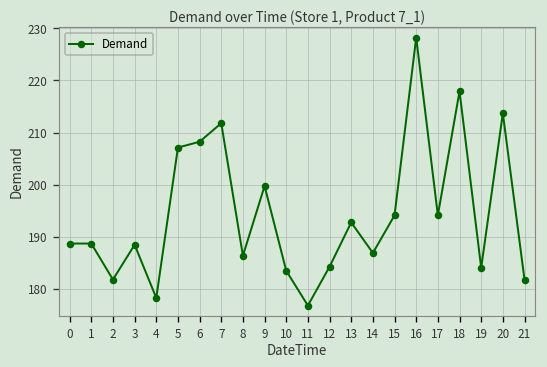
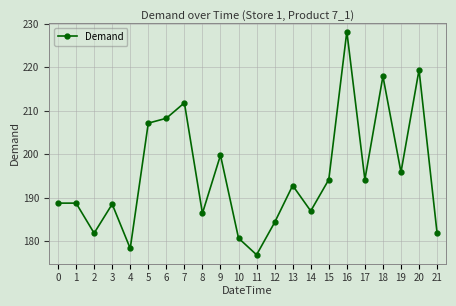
  {
    "0": 189,
    "1": 189,
    "2": 182,
    "3": 189,
    "4": 178,
    "5": 207,
    "6": 208,
    "7": 212,
    "8": 186,
    "9": 200,
-   "10": 184,
+   "10": 181,
    "11": 177,
    "12": 184,
    "13": 193,
    "14": 187,
    "15": 194,
    "16": 228,
    "17": 194,
    "18": 218,
-   "19": 184,
-   "20": 214,
+   "19": 196,
+   "20": 219,
    "21": 182
  }
